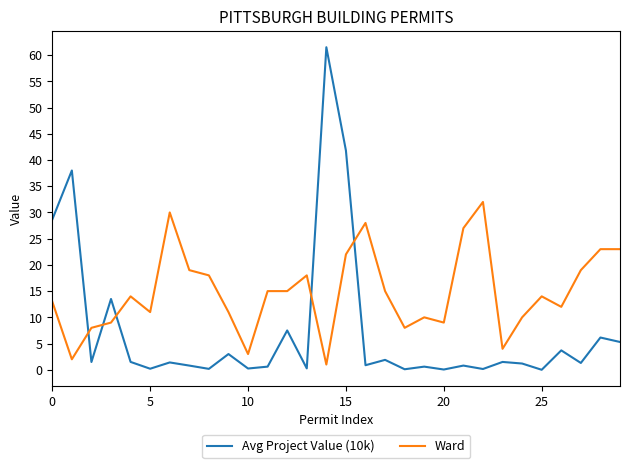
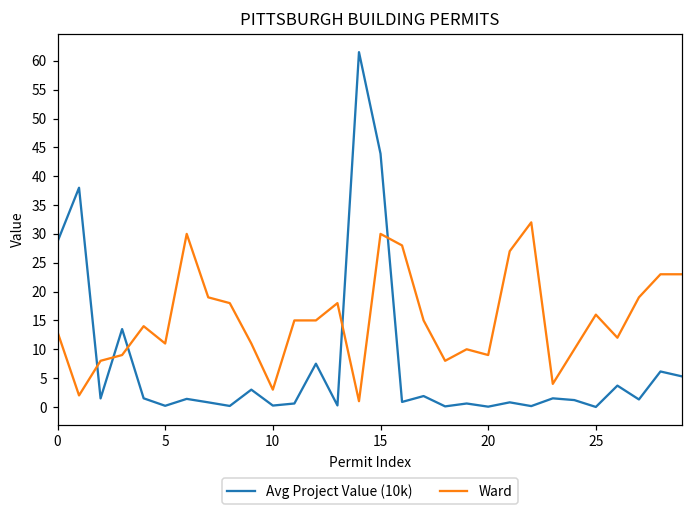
  {
    "Avg Project Value (10k)": {
      "0": 29,
      "5": 0,
      "10": 0,
-     "15": 42,
+     "15": 44,
      "20": 0,
      "25": 0
    },
    "Ward": {
      "0": 13,
      "5": 11,
      "10": 3,
-     "15": 22,
+     "15": 30,
      "20": 9,
-     "25": 14
+     "25": 16
    }
  }
